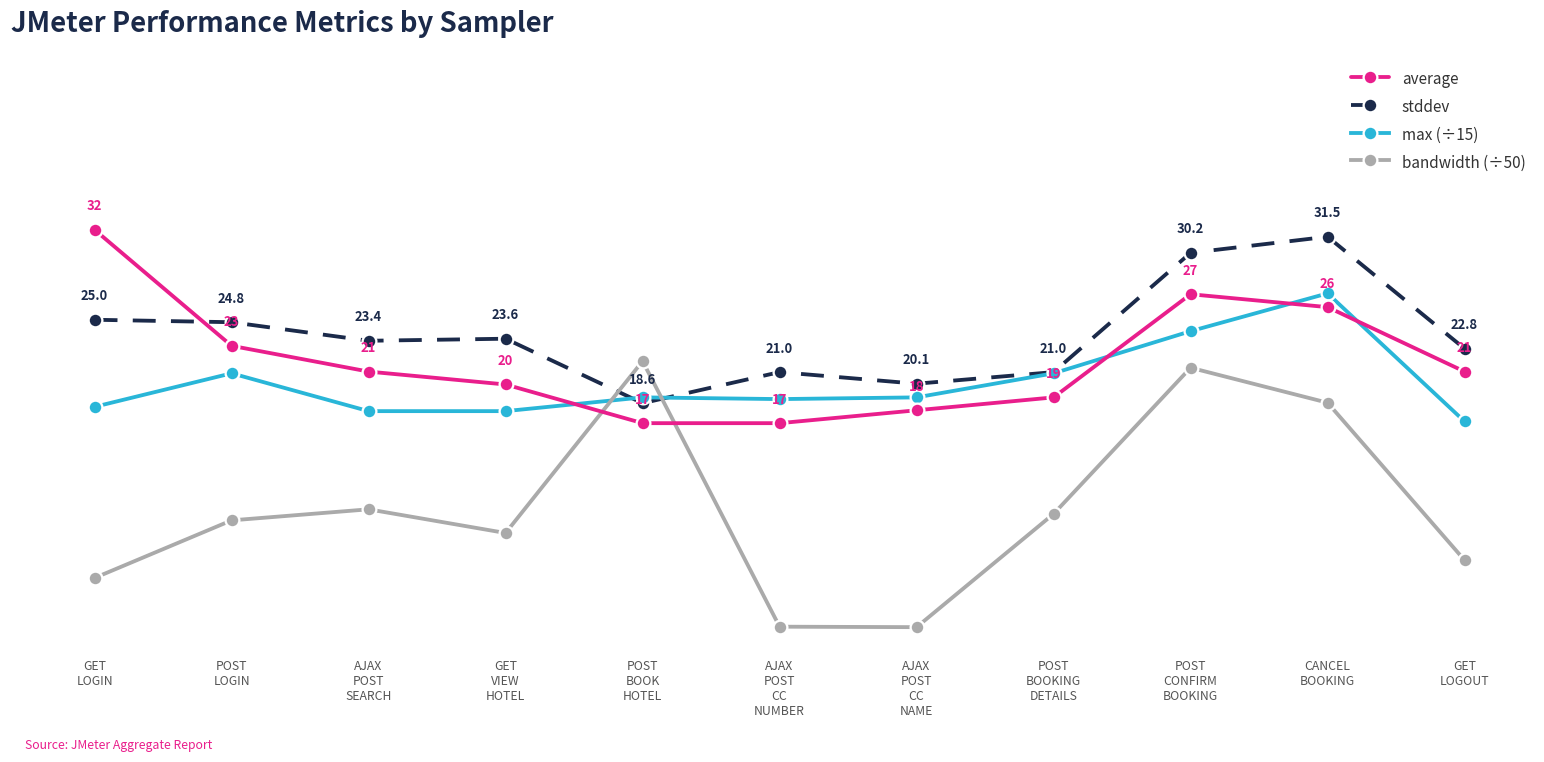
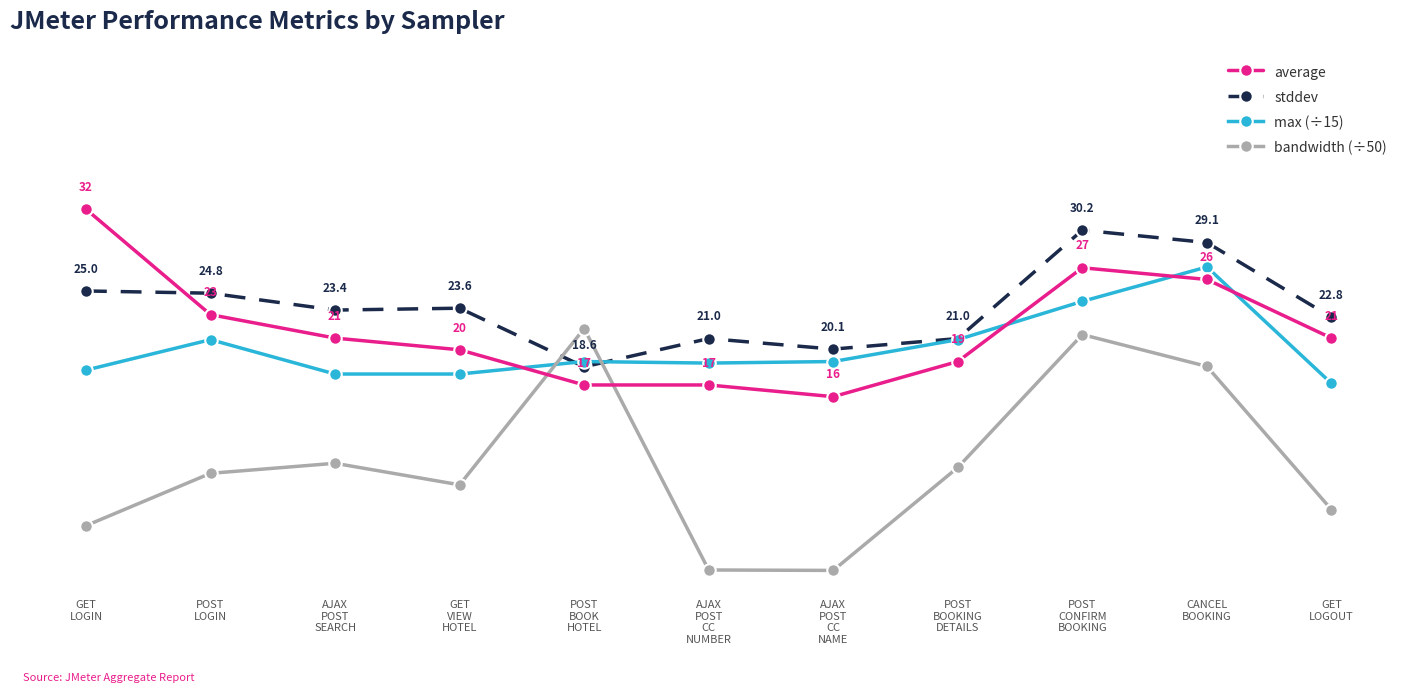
  {
    "average": {
      "GET LOGIN": 32,
      "GET VIEW HOTEL": 20,
-     "AJAX POST CC NAME": 18,
+     "AJAX POST CC NAME": 16,
      "POST CONFIRM BOOKING": 27,
      "CANCEL BOOKING": 26
    },
    "stddev": {
      "GET LOGIN": 25.0,
      "POST LOGIN": 24.8,
      "AJAX POST SEARCH": 23.4,
      "GET VIEW HOTEL": 23.6,
      "POST BOOK HOTEL": 18.6,
      "AJAX POST CC NUMBER": 21.0,
      "AJAX POST CC NAME": 20.1,
      "POST CONFIRM BOOKING": 30.2,
-     "CANCEL BOOKING": 31.5,
+     "CANCEL BOOKING": 29.1,
      "GET LOGOUT": 22.8
    }
  }
